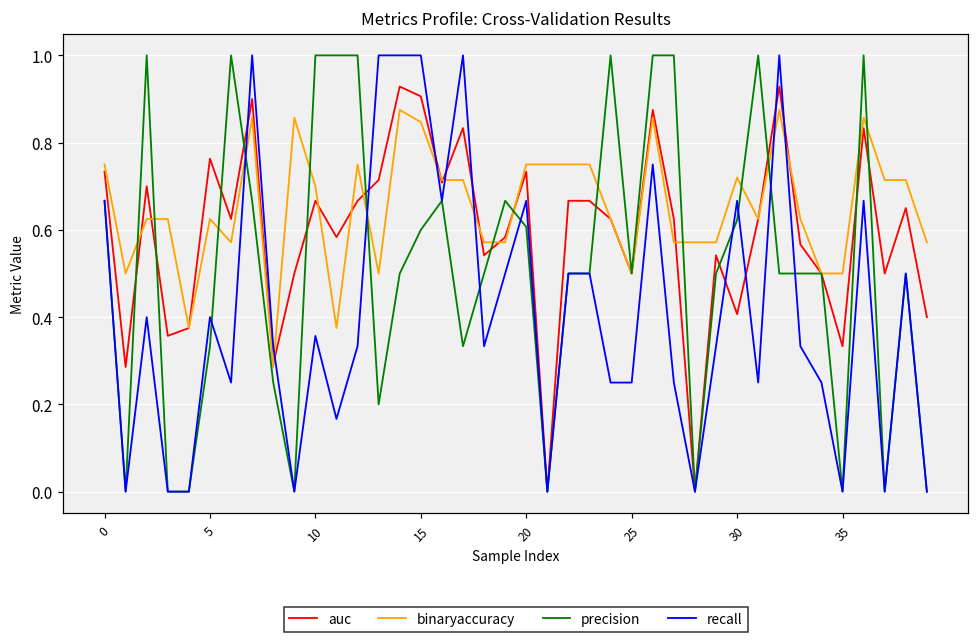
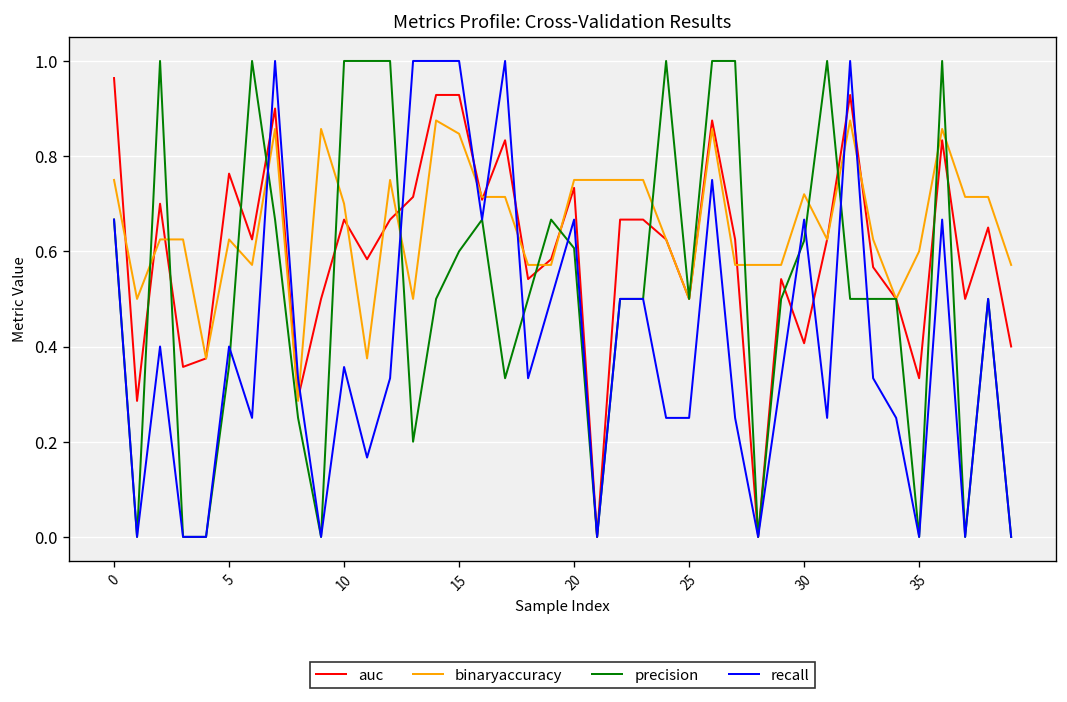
  {
    "auc": {
-     "0": 0.73,
+     "0": 0.96,
      "5": 0.76,
      "10": 0.67,
-     "15": 0.91,
+     "15": 0.93,
      "20": 0.73,
      "30": 0.41,
      "35": 0.33
    },
    "binaryaccuracy": {
      "0": 0.75,
      "5": 0.63,
      "10": 0.7,
      "15": 0.85,
      "20": 0.75,
      "30": 0.72,
-     "35": 0.5
+     "35": 0.6
    },
    "precision": {
-     "5": 0.33,
+     "5": 0.36,
      "10": 1.00,
      "15": 0.60,
      "20": 0.61,
      "30": 0.62
    },
    "recall": {
      "5": 0.40,
      "10": 0.36,
      "15": 1.00,
      "20": 0.67,
      "25": 0.25,
      "30": 0.67
    }
  }
